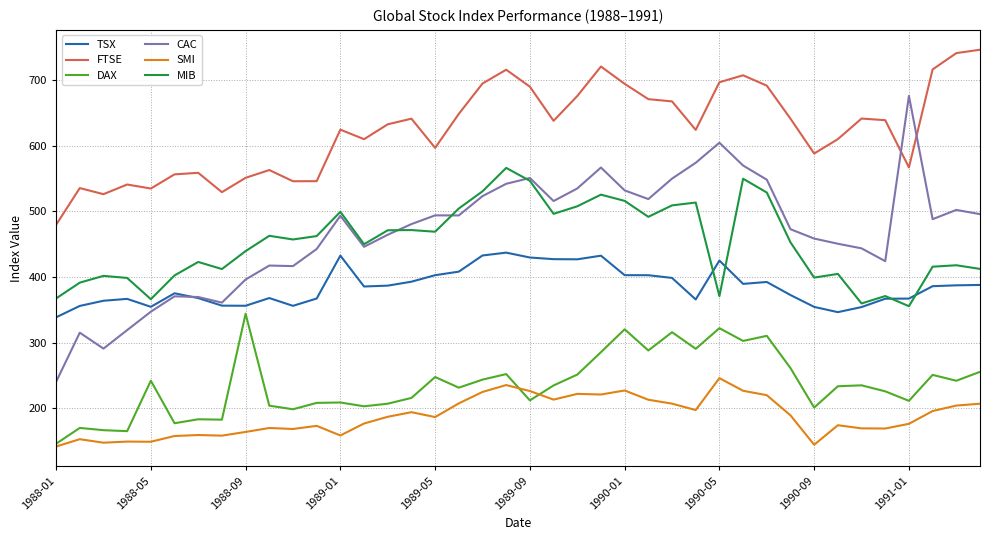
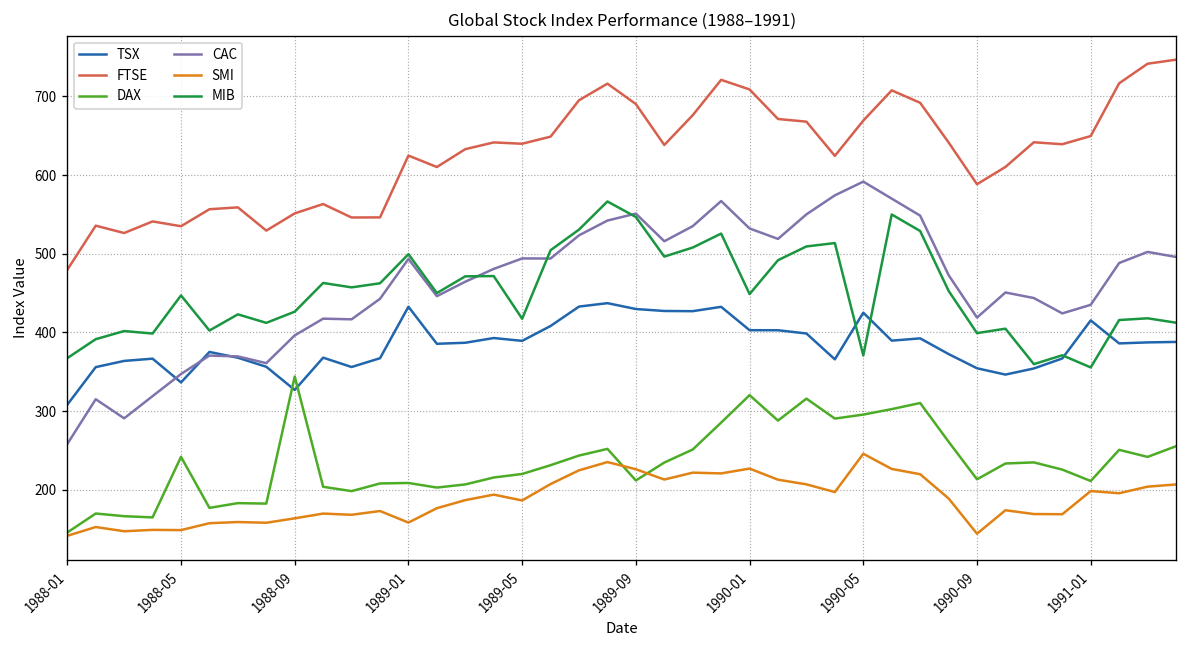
  {
    "TSX": {
-     "1988-01": 340,
-     "1988-05": 350,
-     "1988-09": 360,
+     "1988-01": 310,
+     "1988-05": 340,
+     "1988-09": 330,
      "1989-01": 430,
-     "1989-05": 400,
+     "1989-05": 390,
      "1989-09": 430,
      "1990-01": 400,
      "1990-05": 430,
      "1990-09": 350,
-     "1991-01": 370
+     "1991-01": 420
    },
    "FTSE": {
      "1988-01": 480,
      "1988-05": 530,
      "1988-09": 550,
      "1989-01": 620,
-     "1989-05": 600,
+     "1989-05": 640,
      "1989-09": 690,
-     "1990-01": 690,
-     "1990-05": 700,
+     "1990-01": 710,
+     "1990-05": 670,
      "1990-09": 590,
-     "1991-01": 570
+     "1991-01": 650
    },
    "DAX": {
      "1988-01": 150,
      "1988-05": 240,
      "1988-09": 340,
      "1989-01": 210,
-     "1989-05": 250,
+     "1989-05": 220,
      "1989-09": 210,
      "1990-01": 320,
-     "1990-05": 320,
-     "1990-09": 200,
+     "1990-05": 300,
+     "1990-09": 210,
      "1991-01": 210
    },
    "CAC": {
-     "1988-01": 240,
+     "1988-01": 260,
      "1988-05": 350,
      "1988-09": 400,
      "1989-01": 490,
      "1989-05": 490,
      "1989-09": 550,
      "1990-01": 530,
-     "1990-05": 600,
-     "1990-09": 460,
-     "1991-01": 680
+     "1990-05": 590,
+     "1990-09": 420,
+     "1991-01": 440
    },
    "SMI": {
      "1988-01": 140,
      "1988-05": 150,
      "1988-09": 160,
      "1989-01": 160,
      "1989-05": 190,
      "1989-09": 230,
      "1990-01": 230,
      "1990-05": 250,
      "1990-09": 140,
-     "1991-01": 180
+     "1991-01": 200
    },
    "MIB": {
      "1988-01": 370,
-     "1988-05": 370,
-     "1988-09": 440,
+     "1988-05": 450,
+     "1988-09": 430,
      "1989-01": 500,
-     "1989-05": 470,
+     "1989-05": 420,
      "1989-09": 550,
-     "1990-01": 520,
+     "1990-01": 450,
      "1990-05": 370,
      "1990-09": 400,
      "1991-01": 360
    }
  }
